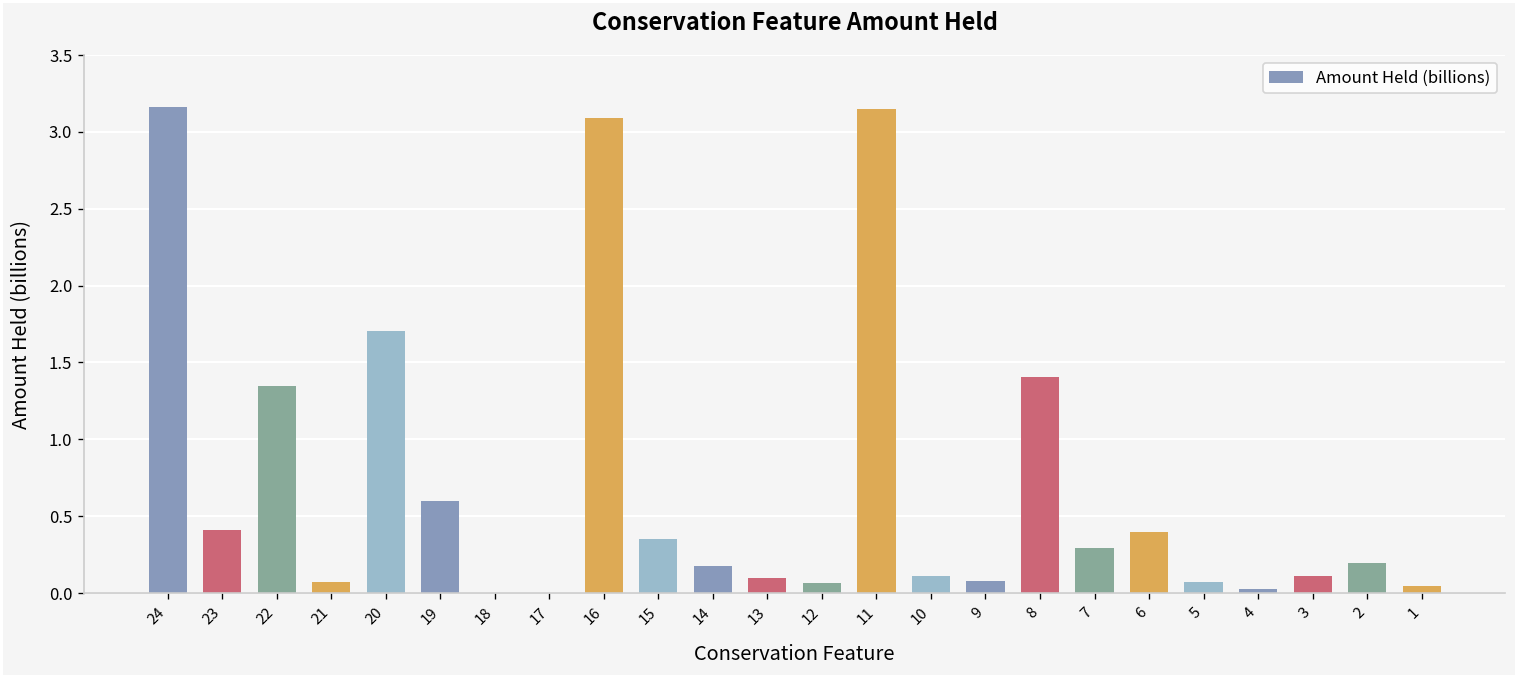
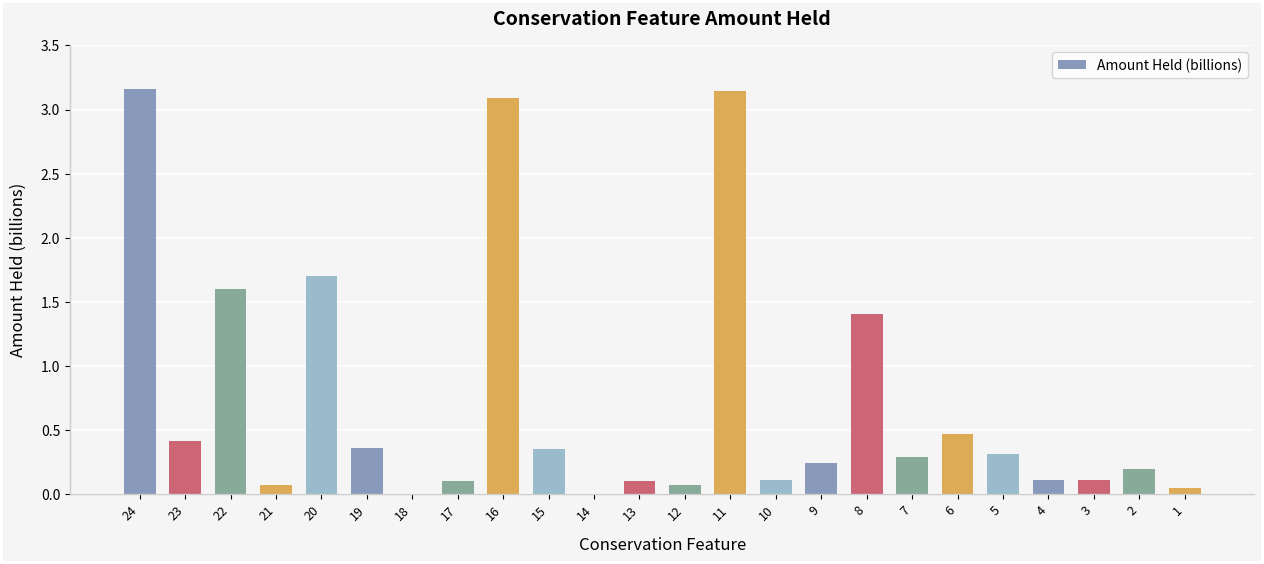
  {
    "24": 3.16,
    "23": 0.41,
-   "22": 1.35,
+   "22": 1.60,
    "21": 0.08,
    "20": 1.71,
-   "19": 0.60,
+   "19": 0.36,
    "18": 0.00,
-   "17": 0.0,
+   "17": 0.1,
    "16": 3.09,
    "15": 0.35,
-   "14": 0.18,
+   "14": 0.01,
    "13": 0.10,
    "12": 0.07,
    "11": 3.15,
    "10": 0.11,
-   "9": 0.08,
+   "9": 0.24,
    "8": 1.41,
    "7": 0.29,
-   "6": 0.40,
-   "5": 0.07,
-   "4": 0.03,
+   "6": 0.47,
+   "5": 0.31,
+   "4": 0.11,
    "3": 0.11,
    "2": 0.20,
    "1": 0.05
  }
